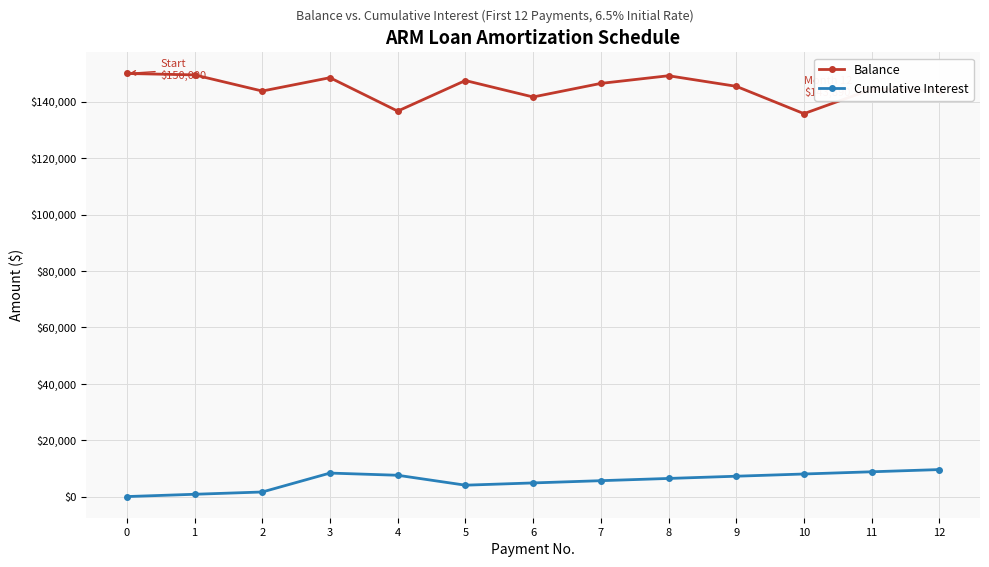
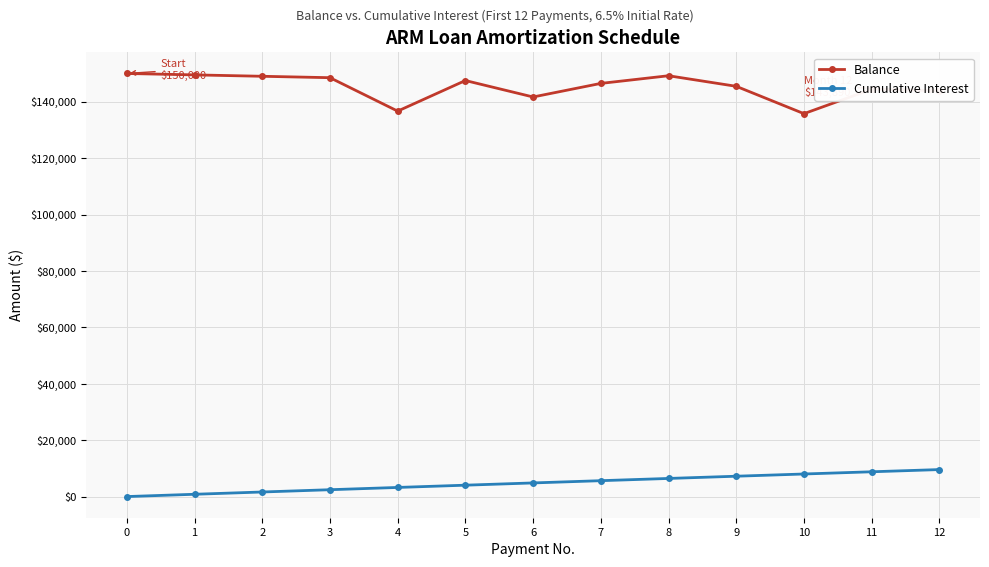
  {
    "Balance": {
      "0": "$150,000",
-     "2": "$144,000",
+     "2": "$149,000",
      "3": "$149,000",
      "4": "$137,000",
      "5": "$148,000",
      "6": "$142,000",
      "7": "$146,000",
      "8": "$149,000",
      "9": "$145,000",
      "10": "$136,000"
    },
    "Cumulative Interest": {
      "0": "$0",
      "1": "$1,000",
      "2": "$2,000",
-     "3": "$8,000",
-     "4": "$8,000",
+     "3": "$2,000",
+     "4": "$3,000",
      "5": "$4,000",
      "6": "$5,000",
      "7": "$6,000",
      "8": "$6,000",
      "9": "$7,000",
      "10": "$8,000",
      "11": "$9,000",
      "12": "$10,000"
    }
  }
